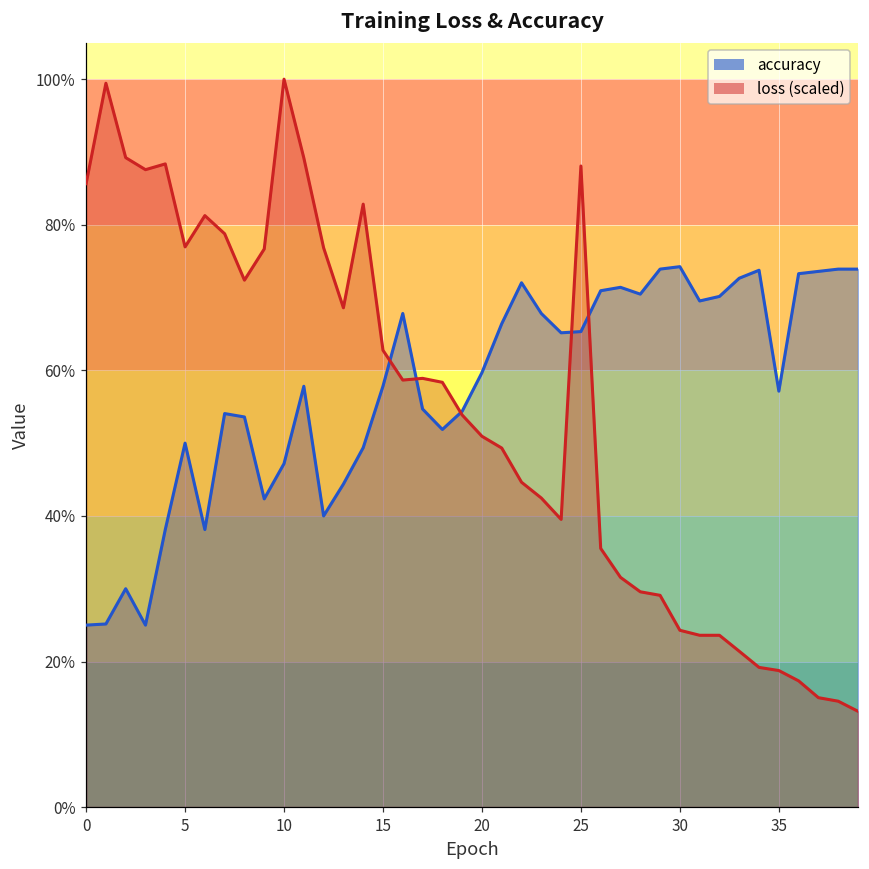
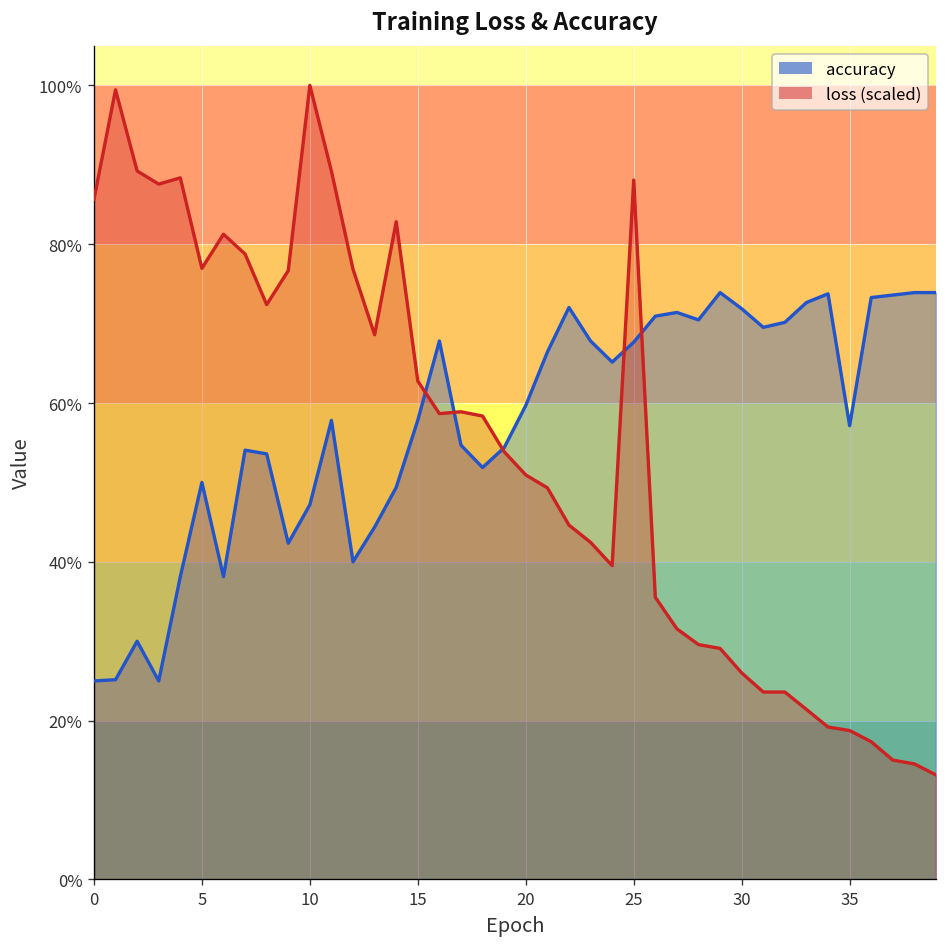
  {
    "accuracy": {
      "0": "25%",
      "5": "50%",
      "10": "47%",
      "15": "58%",
      "20": "60%",
-     "25": "65%",
-     "30": "74%",
+     "25": "68%",
+     "30": "72%",
      "35": "57%"
    },
    "loss (scaled)": {
      "0": "86%",
      "5": "77%",
      "10": "100%",
      "15": "63%",
      "20": "51%",
      "25": "88%",
-     "30": "24%",
+     "30": "26%",
      "35": "19%"
    }
  }
